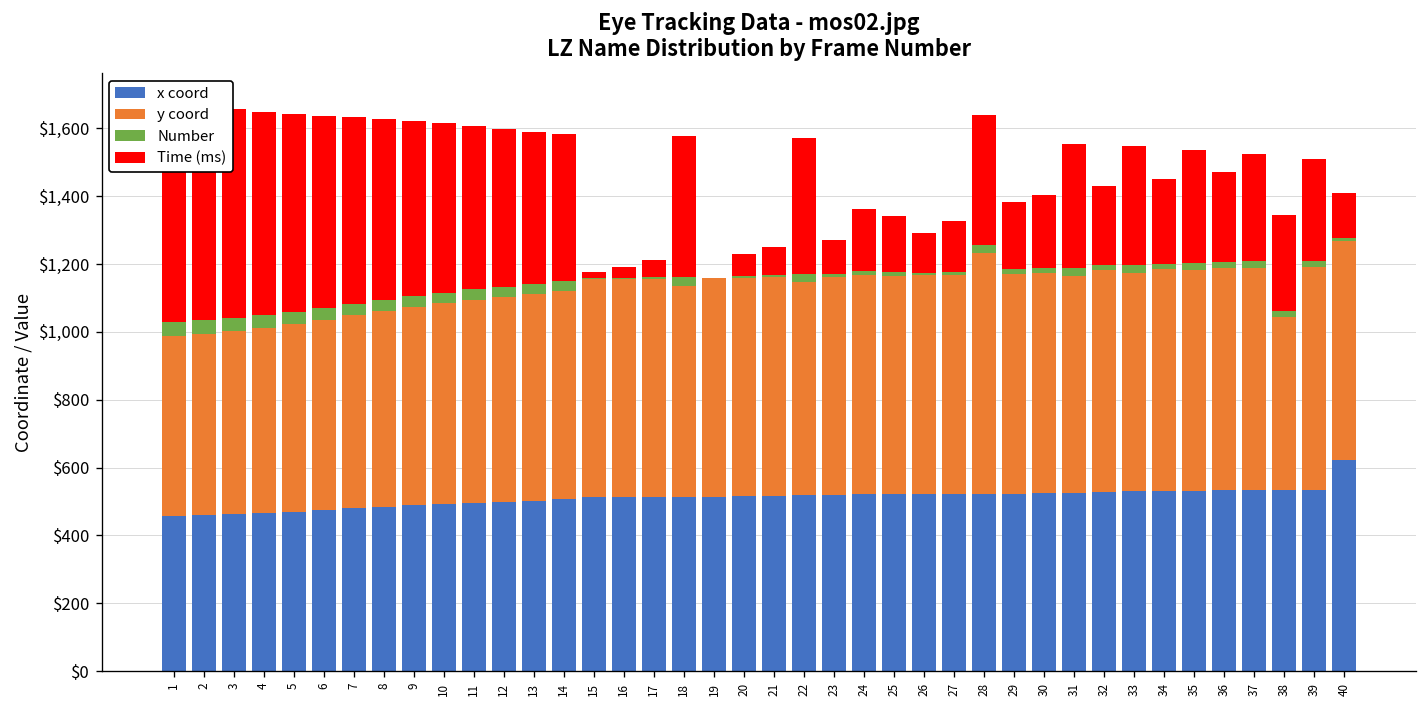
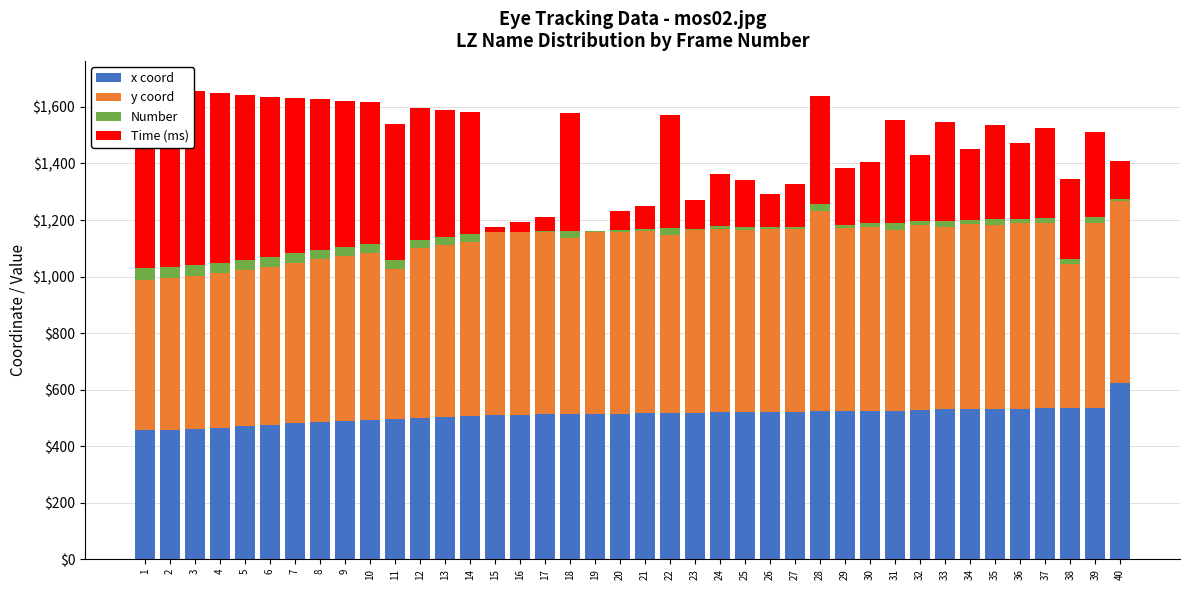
  {
    "x coord": {
      "1": "$460",
      "2": "$460",
      "3": "$460",
      "4": "$470",
      "5": "$470",
      "6": "$480",
      "7": "$480",
      "8": "$490",
      "9": "$490",
      "10": "$490",
      "11": "$500",
      "12": "$500",
      "13": "$500",
      "14": "$510",
      "15": "$510",
      "16": "$510",
      "17": "$510",
      "18": "$510",
      "19": "$510",
      "20": "$520",
      "21": "$520",
      "22": "$520",
      "23": "$520",
      "24": "$520",
      "25": "$520",
      "26": "$520",
      "27": "$520",
      "28": "$520",
      "29": "$520",
      "30": "$530",
      "31": "$530",
      "32": "$530",
      "33": "$530",
      "34": "$530",
      "35": "$530",
      "36": "$530",
      "37": "$530",
      "38": "$540",
      "39": "$540",
      "40": "$620"
    },
    "y coord": {
      "1": "$530",
      "2": "$540",
      "3": "$540",
      "4": "$550",
      "5": "$550",
      "6": "$560",
      "7": "$570",
      "8": "$580",
      "9": "$590",
      "10": "$590",
-     "11": "$600",
+     "11": "$530",
      "12": "$600",
      "13": "$610",
      "14": "$620",
      "15": "$650",
      "16": "$640",
      "17": "$640",
      "18": "$620",
      "19": "$650",
      "20": "$640",
      "21": "$650",
      "22": "$630",
      "23": "$650",
      "24": "$650",
      "25": "$650",
      "26": "$650",
      "27": "$650",
      "28": "$710",
      "29": "$650",
      "30": "$650",
      "31": "$640",
      "32": "$650",
      "33": "$650",
      "34": "$650",
      "35": "$650",
      "36": "$660",
      "37": "$650",
      "38": "$510",
      "39": "$660",
      "40": "$650"
    },
    "Number": {
      "1": "$40",
      "2": "$40",
      "3": "$40",
      "4": "$40",
      "5": "$40",
      "6": "$40",
      "7": "$30",
      "8": "$30",
      "9": "$30",
      "10": "$30",
      "11": "$30",
      "12": "$30",
      "13": "$30",
      "14": "$30",
      "18": "$30",
      "22": "$30",
      "24": "$10",
      "25": "$10",
      "27": "$10",
      "28": "$20",
      "29": "$10",
      "30": "$10",
      "31": "$20",
      "32": "$20",
      "33": "$20",
      "34": "$20",
      "35": "$20",
      "36": "$20",
      "37": "$20",
      "38": "$20",
      "39": "$20",
      "40": "$10"
    },
    "Time (ms)": {
      "3": "$620",
      "4": "$600",
      "5": "$580",
      "6": "$570",
      "7": "$550",
      "8": "$530",
      "9": "$520",
      "10": "$500",
      "11": "$480",
      "12": "$470",
      "13": "$450",
      "14": "$430",
      "15": "$20",
      "16": "$30",
      "17": "$50",
      "18": "$420",
      "19": "$0",
      "20": "$70",
      "21": "$80",
      "22": "$400",
      "23": "$100",
      "24": "$180",
      "25": "$170",
      "26": "$120",
      "27": "$150",
      "28": "$380",
      "29": "$200",
      "30": "$220",
      "31": "$370",
      "32": "$230",
      "33": "$350",
      "34": "$250",
      "35": "$330",
      "36": "$270",
      "37": "$320",
      "38": "$280",
      "39": "$300",
      "40": "$130"
    }
  }
